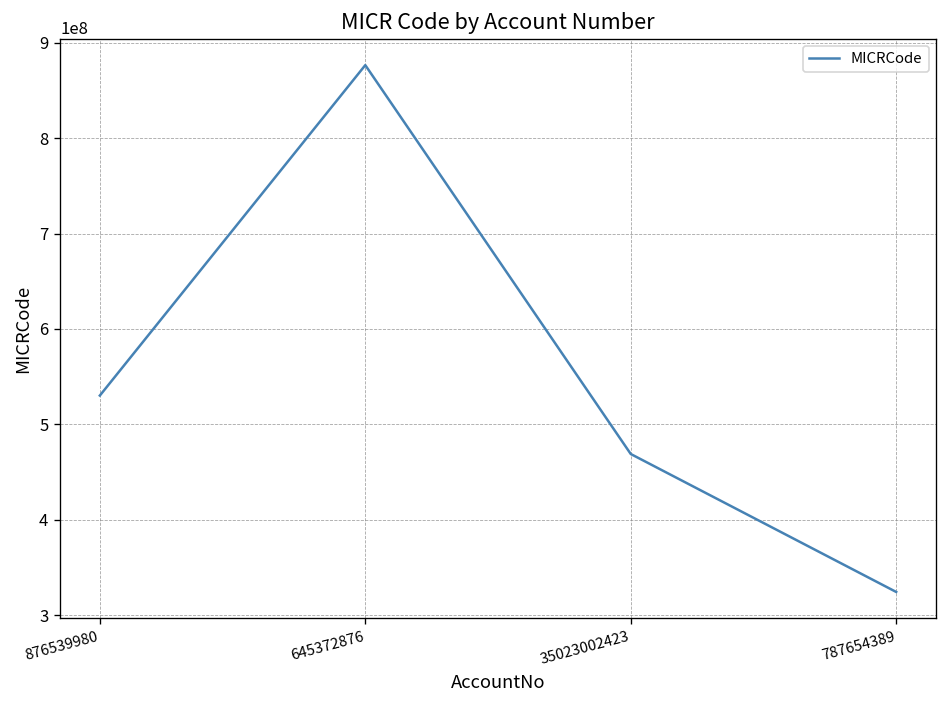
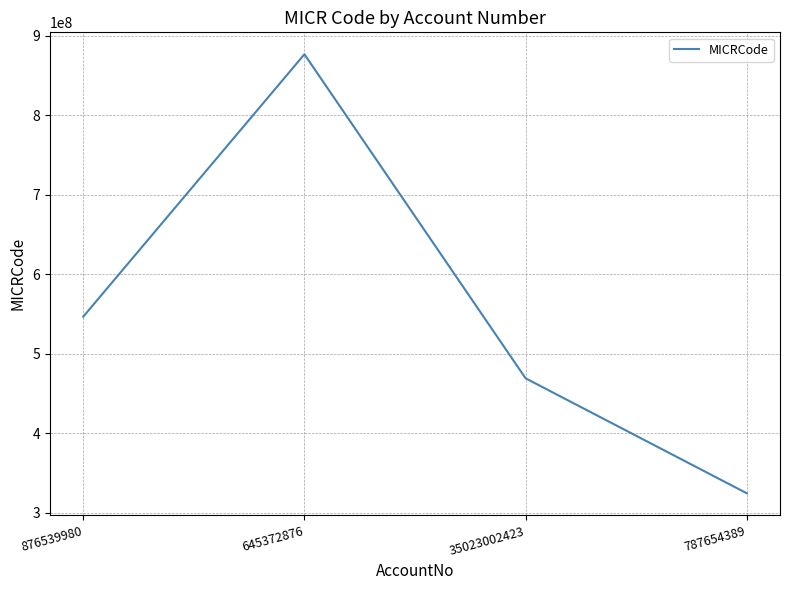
  {
-   "876539980": 530000000,
+   "876539980": 550000000,
    "645372876": 880000000,
    "35023002423": 470000000,
    "787654389": 320000000
  }
